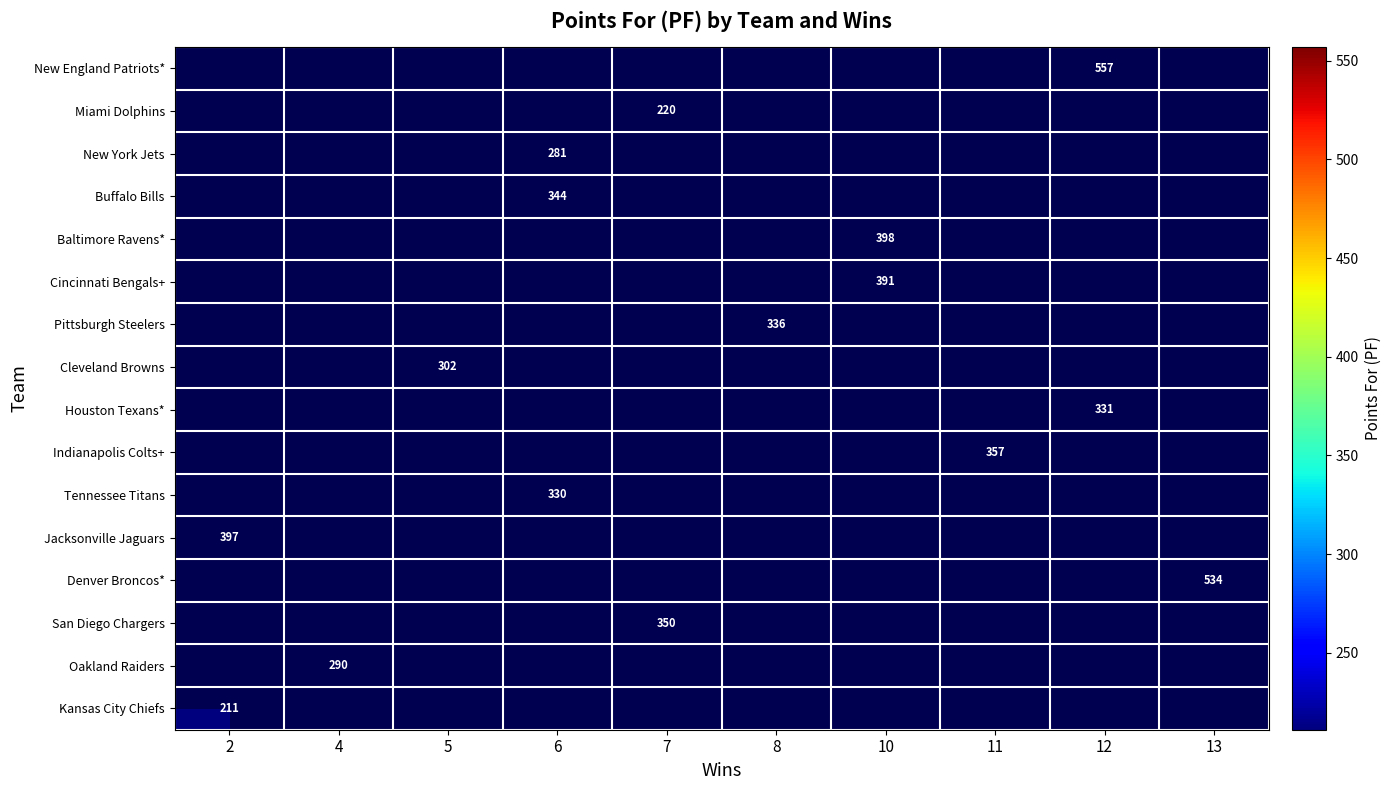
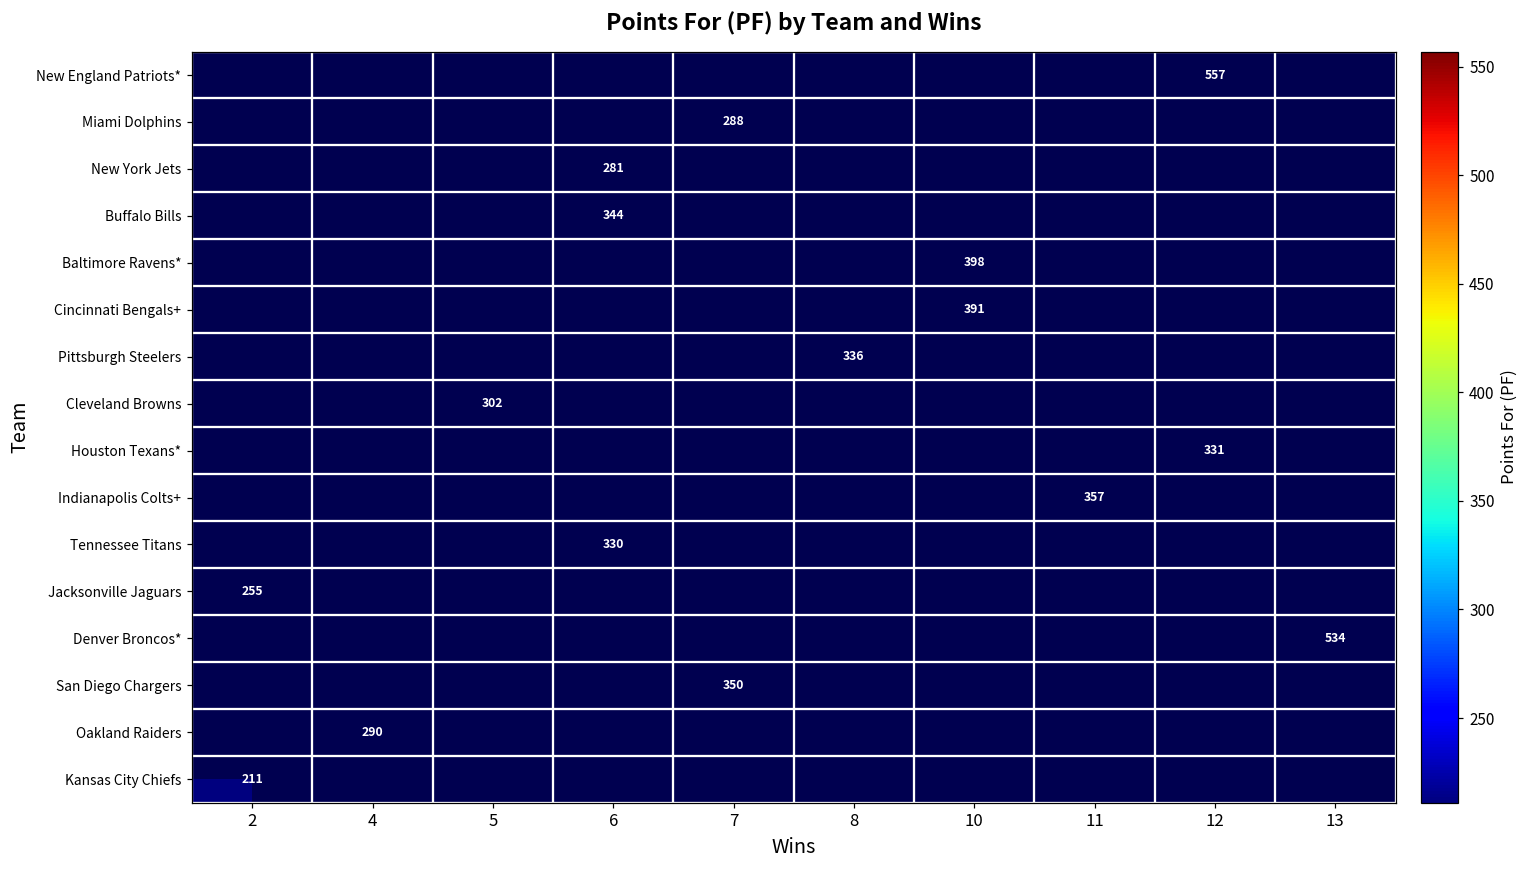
  {
    "New England Patriots*": {
      "12": 557
    },
    "Miami Dolphins": {
-     "7": 220
+     "7": 288
    },
    "New York Jets": {
      "6": 281
    },
    "Buffalo Bills": {
      "6": 344
    },
    "Baltimore Ravens*": {
      "10": 398
    },
    "Cincinnati Bengals+": {
      "10": 391
    },
    "Pittsburgh Steelers": {
      "8": 336
    },
    "Cleveland Browns": {
      "5": 302
    },
    "Houston Texans*": {
      "12": 331
    },
    "Indianapolis Colts+": {
      "11": 357
    },
    "Tennessee Titans": {
      "6": 330
    },
    "Jacksonville Jaguars": {
-     "2": 397
+     "2": 255
    },
    "Denver Broncos*": {
      "13": 534
    },
    "San Diego Chargers": {
      "7": 350
    },
    "Oakland Raiders": {
      "4": 290
    },
    "Kansas City Chiefs": {
      "2": 211
    }
  }
